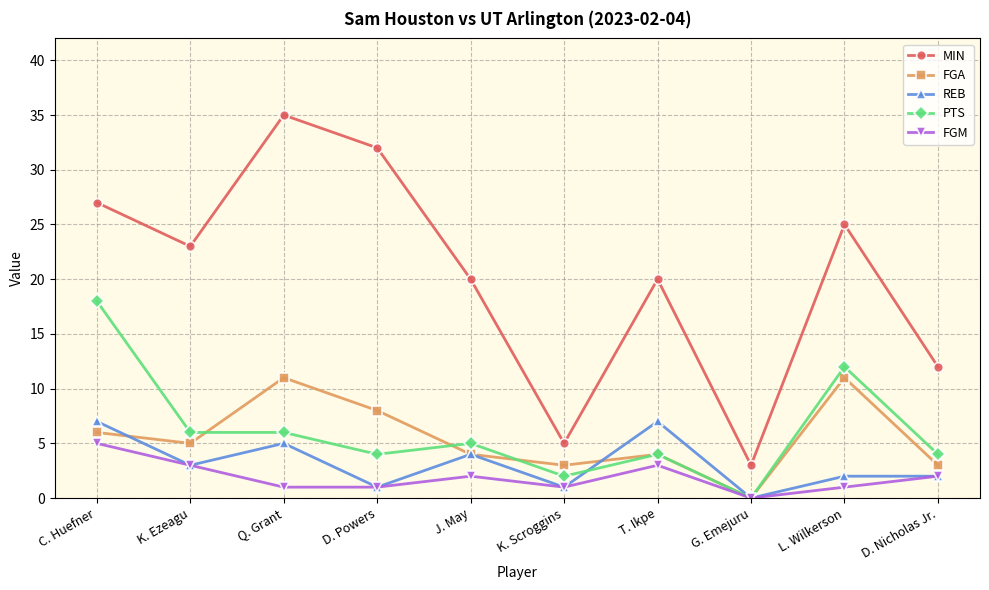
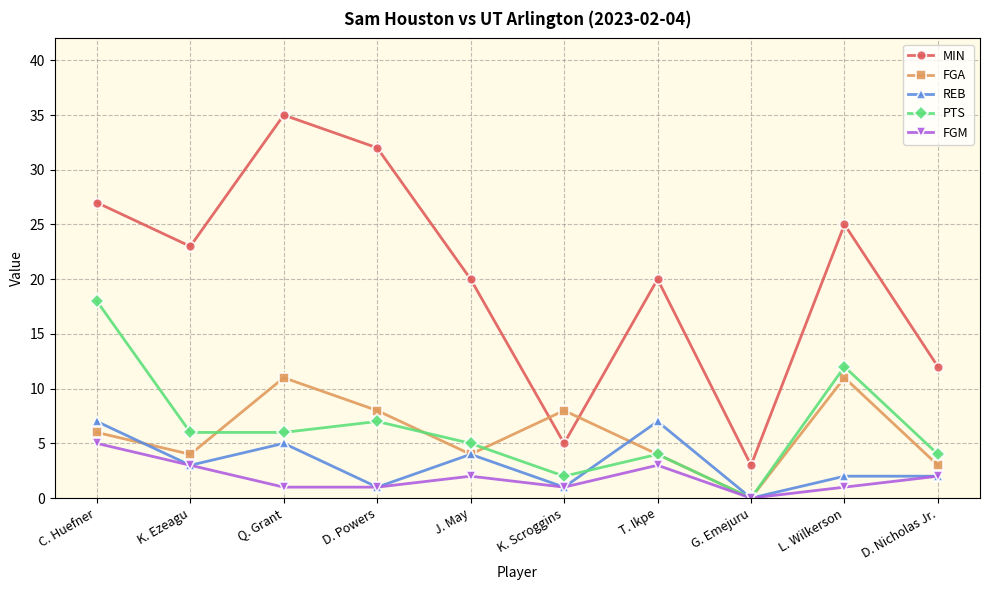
  {
    "MIN": {
      "C. Huefner": 27,
      "K. Ezeagu": 23,
      "Q. Grant": 35,
      "D. Powers": 32,
      "J. May": 20,
      "K. Scroggins": 5,
      "T. Ikpe": 20,
      "G. Emejuru": 3,
      "L. Wilkerson": 25,
      "D. Nicholas Jr.": 12
    },
    "FGA": {
      "C. Huefner": 6,
-     "K. Ezeagu": 5,
+     "K. Ezeagu": 4,
      "Q. Grant": 11,
      "D. Powers": 8,
-     "K. Scroggins": 3,
+     "K. Scroggins": 8,
      "L. Wilkerson": 11,
      "D. Nicholas Jr.": 3
    },
    "REB": {
      "C. Huefner": 7,
      "Q. Grant": 5,
      "T. Ikpe": 7,
      "L. Wilkerson": 2
    },
    "PTS": {
      "C. Huefner": 18,
      "K. Ezeagu": 6,
      "Q. Grant": 6,
-     "D. Powers": 4,
+     "D. Powers": 7,
      "J. May": 5,
      "K. Scroggins": 2,
      "L. Wilkerson": 12,
      "D. Nicholas Jr.": 4
    },
    "FGM": {
      "C. Huefner": 5,
      "Q. Grant": 1,
      "J. May": 2,
      "T. Ikpe": 3,
      "L. Wilkerson": 1
    }
  }
